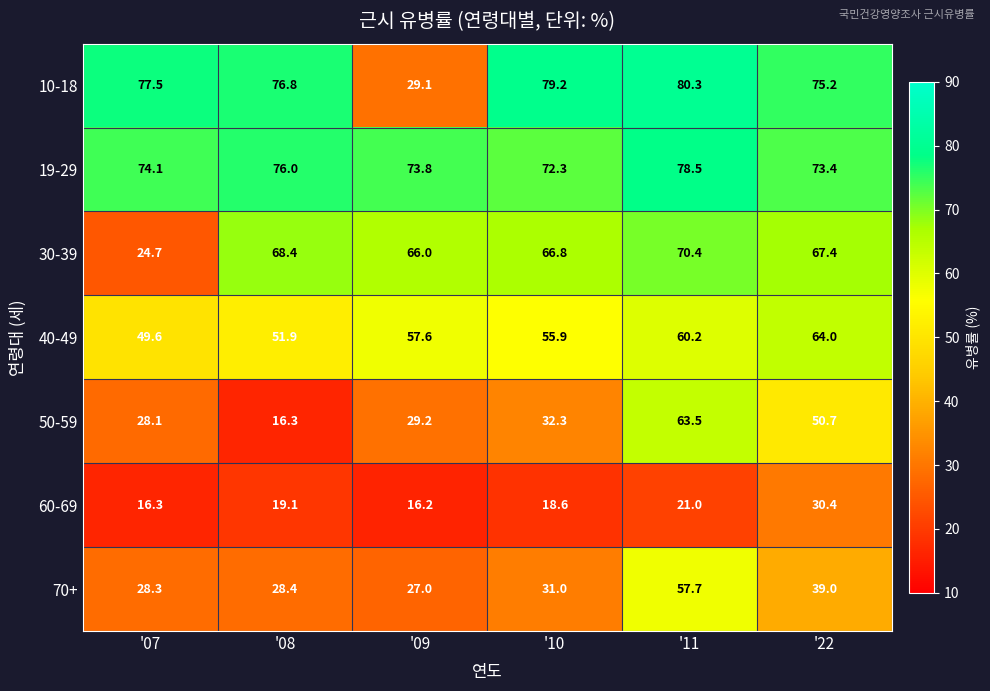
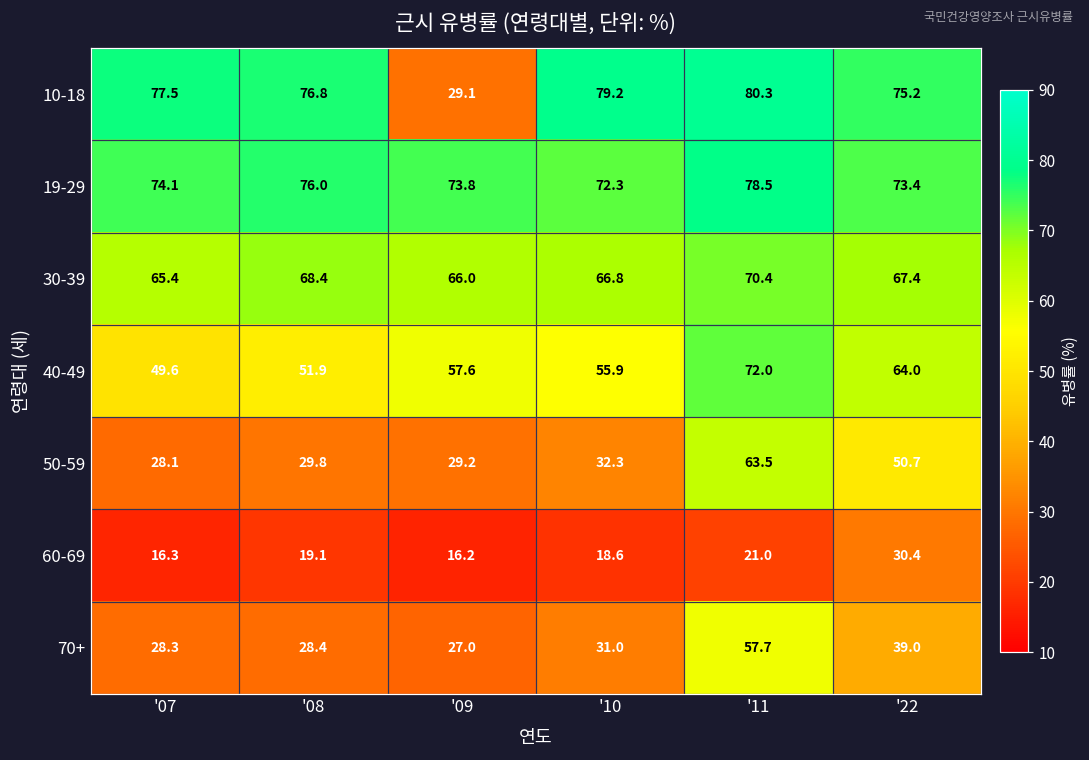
  {
    "10-18": {
      "'07": 77.5,
      "'08": 76.8,
      "'09": 29.1,
      "'10": 79.2,
      "'11": 80.3,
      "'22": 75.2
    },
    "19-29": {
      "'07": 74.1,
      "'08": 76.0,
      "'09": 73.8,
      "'10": 72.3,
      "'11": 78.5,
      "'22": 73.4
    },
    "30-39": {
-     "'07": 24.7,
+     "'07": 65.4,
      "'08": 68.4,
      "'09": 66.0,
      "'10": 66.8,
      "'11": 70.4,
      "'22": 67.4
    },
    "40-49": {
      "'07": 49.6,
      "'08": 51.9,
      "'09": 57.6,
      "'10": 55.9,
-     "'11": 60.2,
+     "'11": 72.0,
      "'22": 64.0
    },
    "50-59": {
      "'07": 28.1,
-     "'08": 16.3,
+     "'08": 29.8,
      "'09": 29.2,
      "'10": 32.3,
      "'11": 63.5,
      "'22": 50.7
    },
    "60-69": {
      "'07": 16.3,
      "'08": 19.1,
      "'09": 16.2,
      "'10": 18.6,
      "'11": 21.0,
      "'22": 30.4
    },
    "70+": {
      "'07": 28.3,
      "'08": 28.4,
      "'09": 27.0,
      "'10": 31.0,
      "'11": 57.7,
      "'22": 39.0
    }
  }
